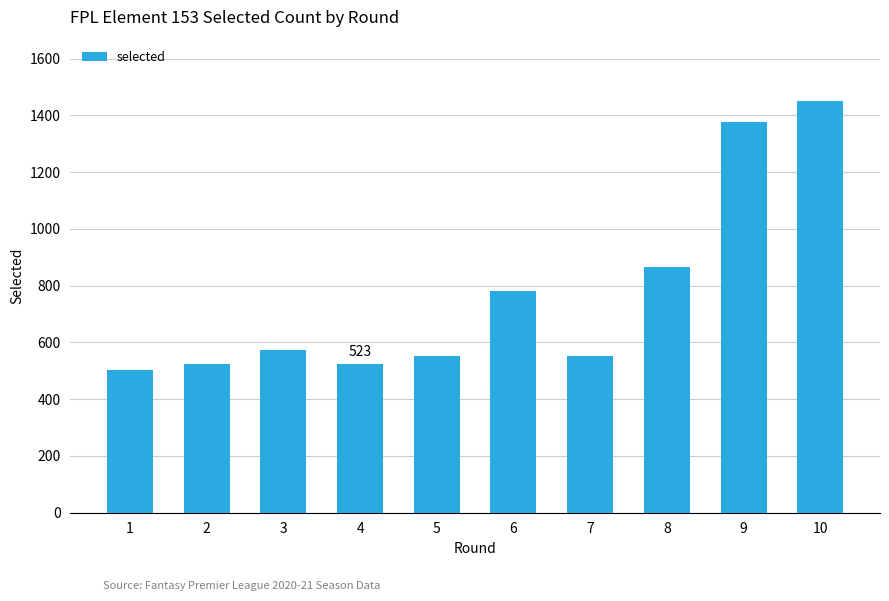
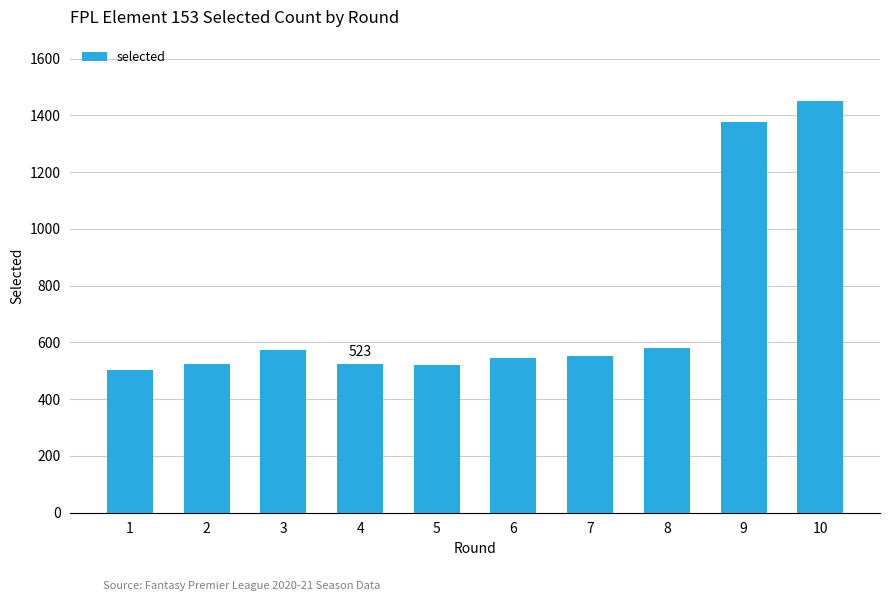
  {
    "1": 500,
    "2": 520,
    "3": 570,
-   "5": 550,
-   "6": 780,
+   "5": 520,
+   "6": 540,
    "7": 550,
-   "8": 870,
+   "8": 580,
    "9": 1380,
    "10": 1450
  }
